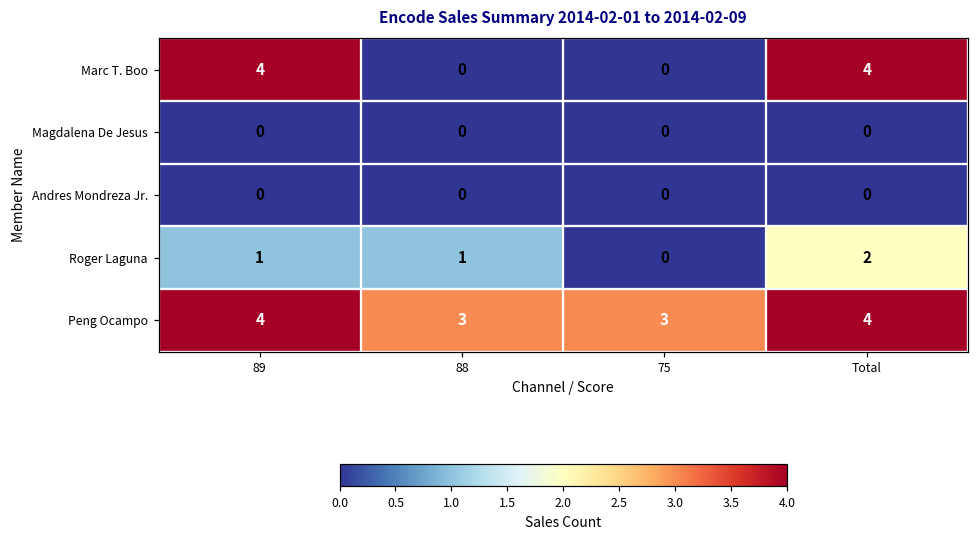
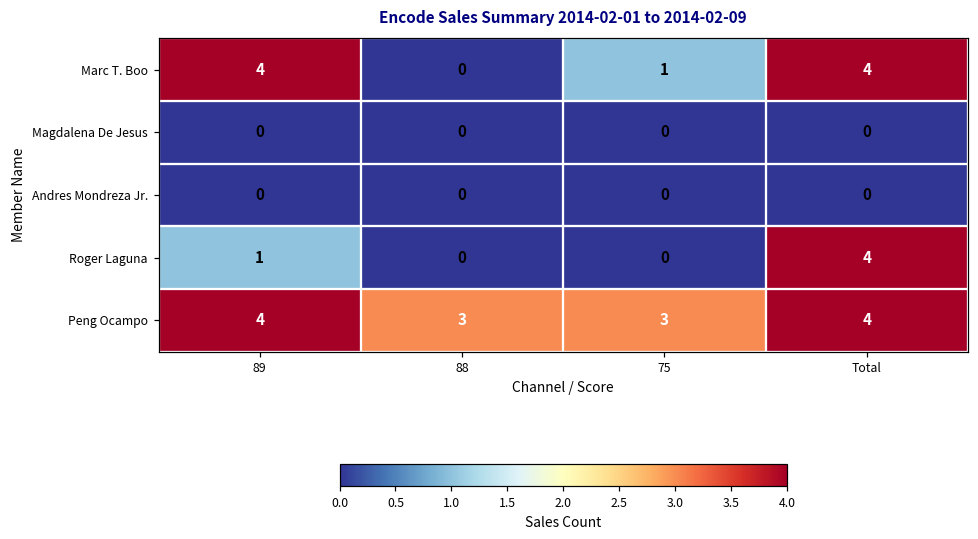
  {
    "Marc T. Boo": {
      "89": 4,
      "88": 0,
-     "75": 0,
+     "75": 1,
      "Total": 4
    },
    "Magdalena De Jesus": {
      "89": 0,
      "88": 0,
      "75": 0,
      "Total": 0
    },
    "Andres Mondreza Jr.": {
      "89": 0,
      "88": 0,
      "75": 0,
      "Total": 0
    },
    "Roger Laguna": {
      "89": 1,
-     "88": 1,
+     "88": 0,
      "75": 0,
-     "Total": 2
+     "Total": 4
    },
    "Peng Ocampo": {
      "89": 4,
      "88": 3,
      "75": 3,
      "Total": 4
    }
  }
